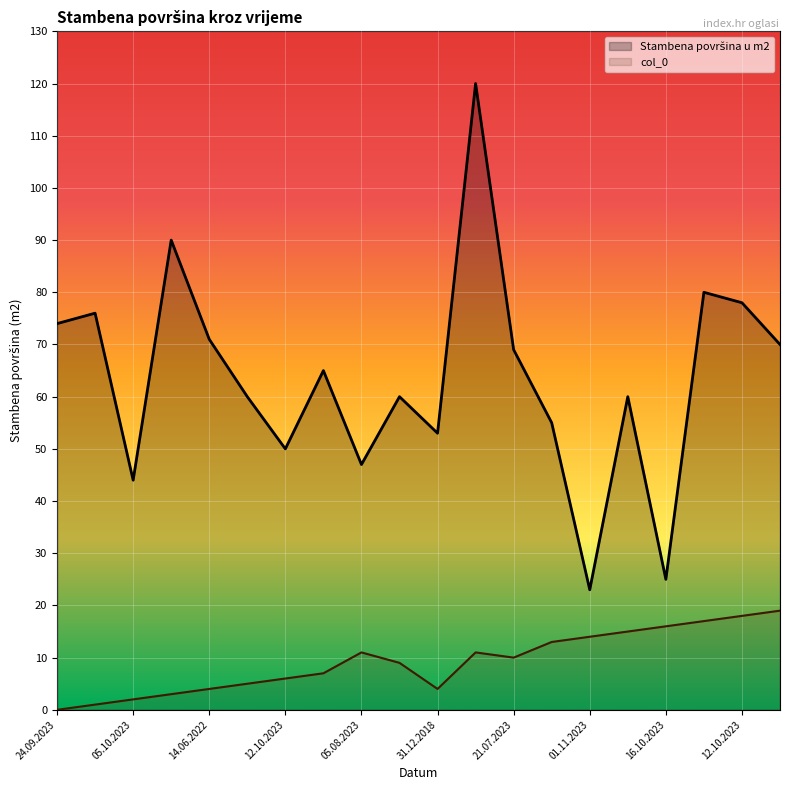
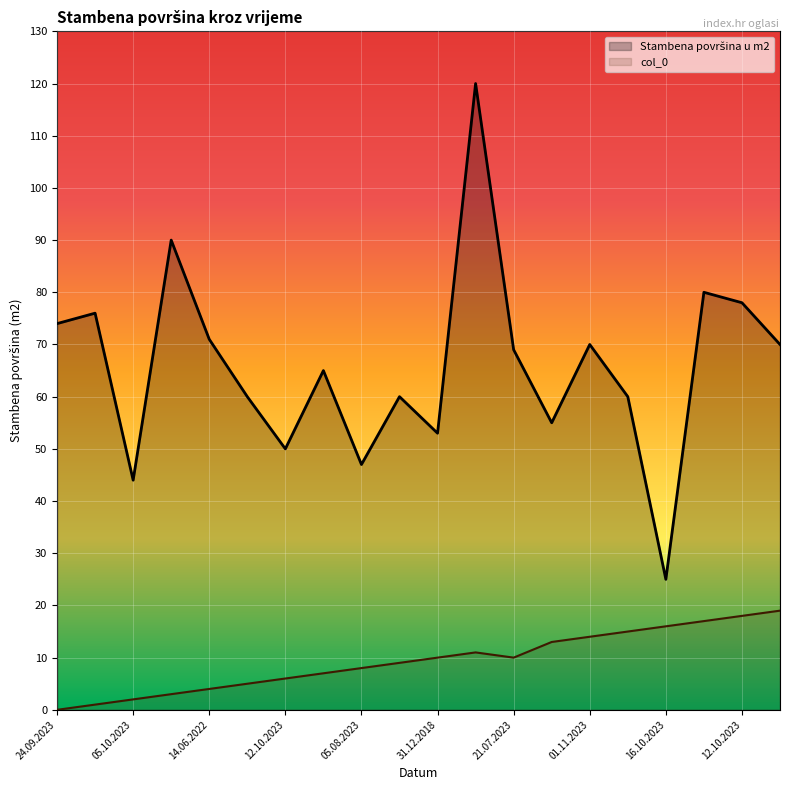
  {
    "Stambena površina u m2": {
      "24.09.2023": 74,
      "14.06.2022": 71,
      "05.08.2023": 47,
      "31.12.2018": 53,
      "21.07.2023": 69,
-     "01.11.2023": 23
+     "01.11.2023": 70
    },
    "col_0": {
      "24.09.2023": 0,
      "14.06.2022": 4,
-     "05.08.2023": 11,
-     "31.12.2018": 4,
+     "05.08.2023": 8,
+     "31.12.2018": 10,
      "21.07.2023": 10,
      "01.11.2023": 14
    }
  }
